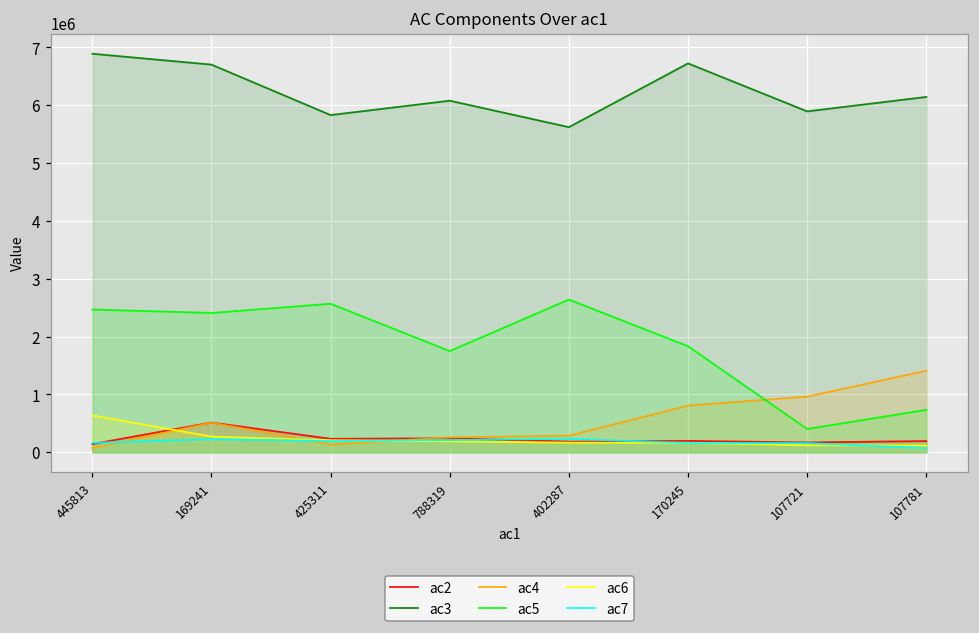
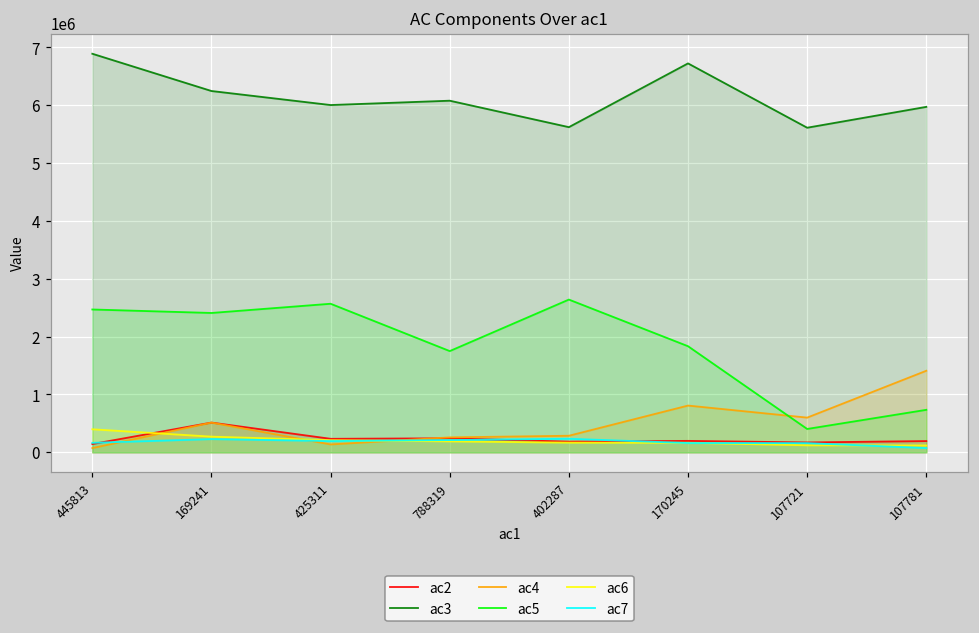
  {
    "ac2": {
      "107781": 200000
    },
    "ac3": {
      "445813": 6900000,
-     "169241": 6700000,
-     "425311": 5800000,
+     "169241": 6200000,
+     "425311": 6000000,
      "788319": 6100000,
      "402287": 5600000,
      "170245": 6700000,
-     "107721": 5900000,
-     "107781": 6100000
+     "107721": 5600000,
+     "107781": 6000000
    },
    "ac4": {
      "445813": 100000,
      "425311": 100000,
      "402287": 300000,
      "170245": 800000,
-     "107721": 1000000,
+     "107721": 600000,
      "107781": 1400000
    },
    "ac5": {
      "445813": 2500000,
      "169241": 2400000,
      "425311": 2600000,
      "788319": 1700000,
      "402287": 2600000,
      "170245": 1800000,
      "107721": 400000,
      "107781": 700000
    },
    "ac6": {
-     "445813": 600000
+     "445813": 400000
    },
    "ac7": {
      "402287": 200000
    }
  }
